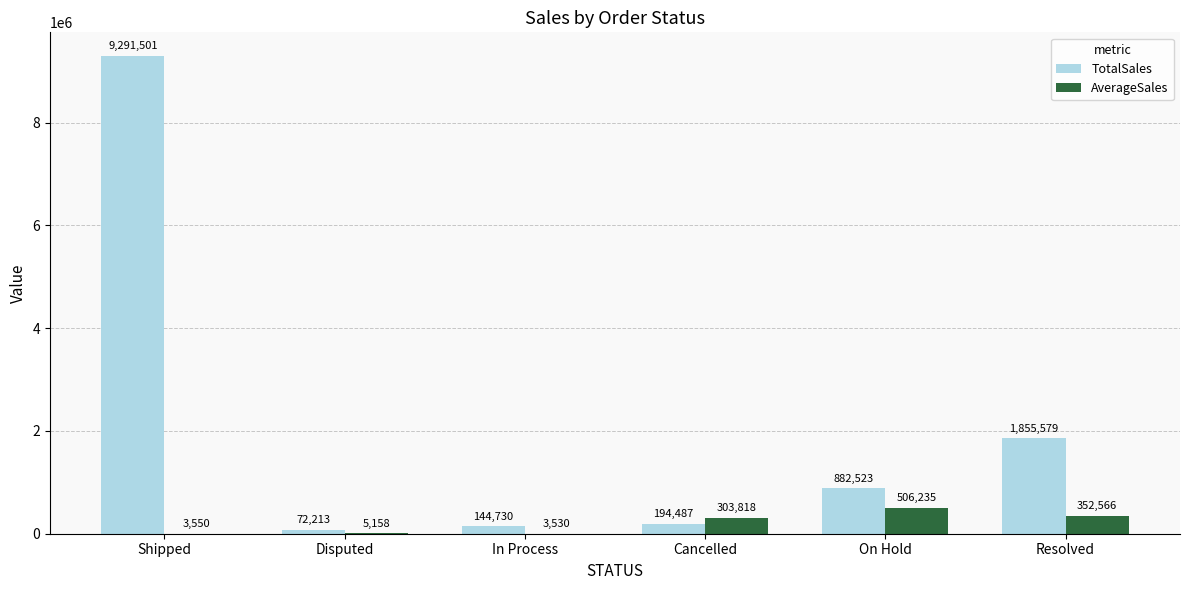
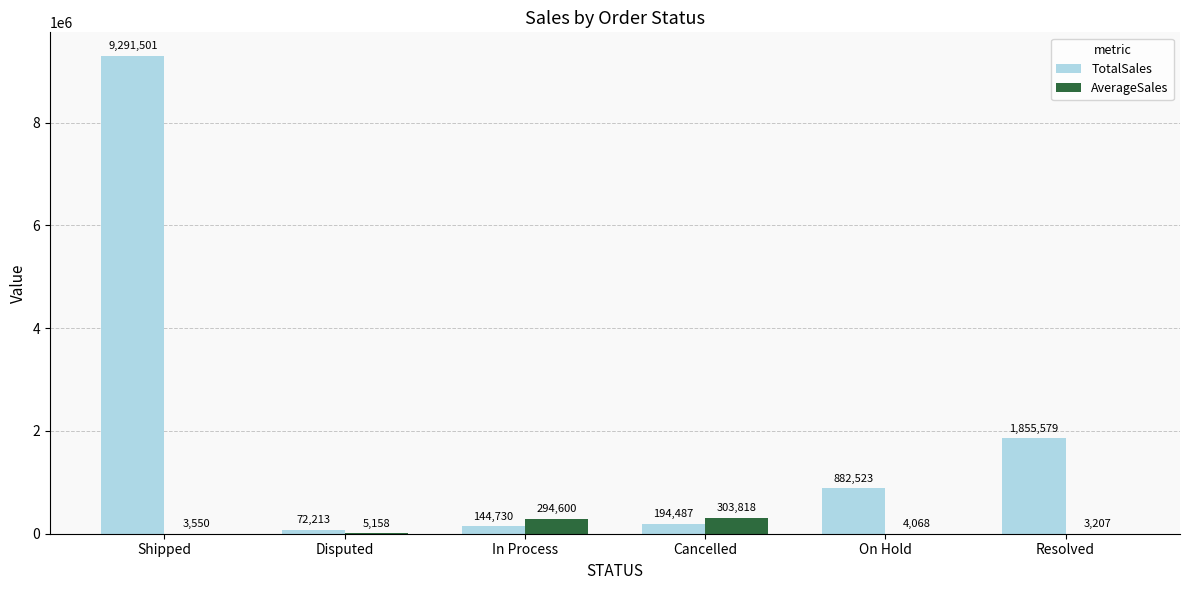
  {
    "TotalSales": {
      "Shipped": "9,291,501",
      "Disputed": "72,213",
      "In Process": "144,730",
      "Cancelled": "194,487",
      "On Hold": "882,523",
      "Resolved": "1,855,579"
    },
    "AverageSales": {
      "Shipped": "3,550",
      "Disputed": "5,158",
-     "In Process": "3,530",
+     "In Process": "294,600",
      "Cancelled": "303,818",
-     "On Hold": "506,235",
-     "Resolved": "352,566"
+     "On Hold": "4,068",
+     "Resolved": "3,207"
    }
  }
